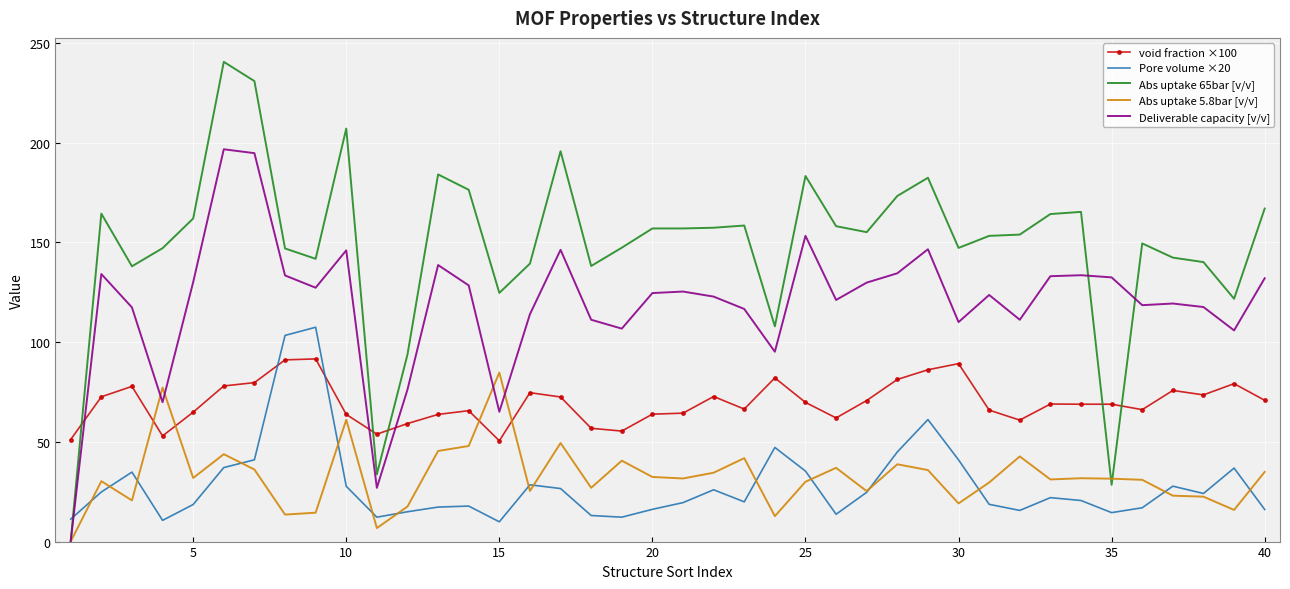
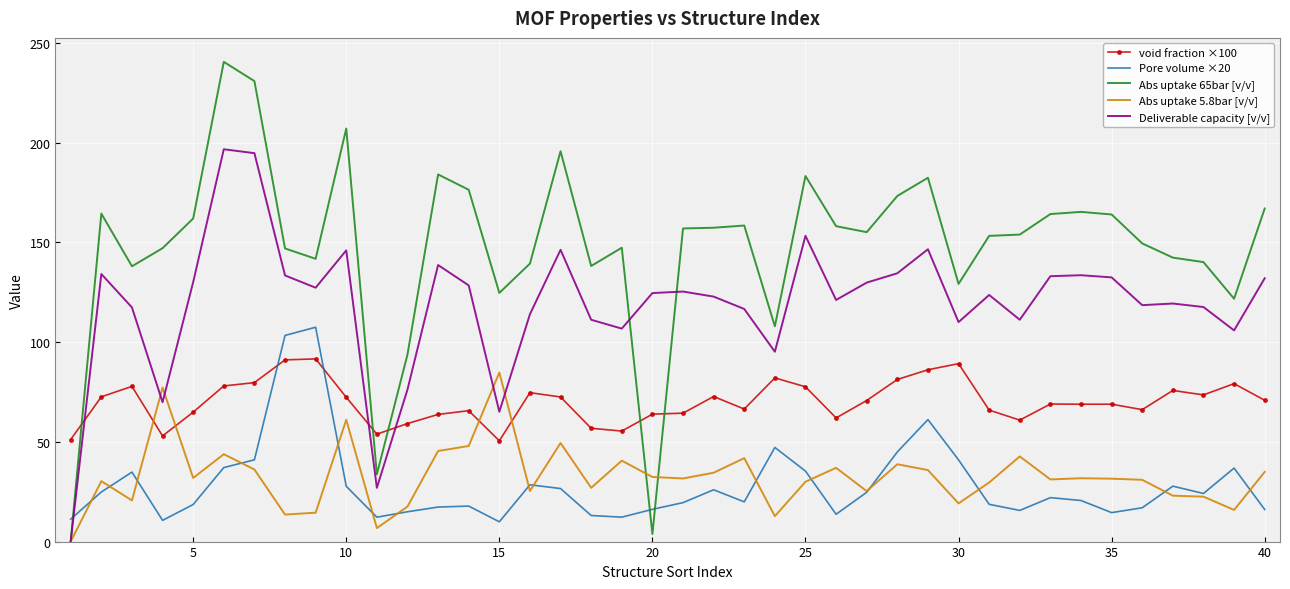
  {
    "void fraction ×100": {
      "5": 65,
-     "10": 64,
+     "10": 72,
      "15": 51,
      "20": 64,
-     "25": 70,
+     "25": 78,
      "30": 89,
      "35": 69,
      "40": 71
    },
    "Pore volume ×20": {
      "5": 19,
      "10": 28,
      "15": 10,
      "20": 16,
      "25": 35,
      "30": 41,
      "35": 15,
      "40": 16
    },
    "Abs uptake 65bar [v/v]": {
      "5": 162,
      "10": 207,
      "15": 125,
-     "20": 157,
+     "20": 4,
      "25": 183,
-     "30": 147,
-     "35": 28,
+     "30": 129,
+     "35": 164,
      "40": 167
    },
    "Abs uptake 5.8bar [v/v]": {
      "5": 32,
      "10": 61,
      "15": 85,
      "20": 32,
      "25": 30,
      "30": 19,
      "35": 32,
      "40": 35
    },
    "Deliverable capacity [v/v]": {
      "5": 130,
      "10": 146,
      "15": 65,
      "20": 125,
      "25": 153,
      "30": 110,
      "35": 132,
      "40": 132
    }
  }
